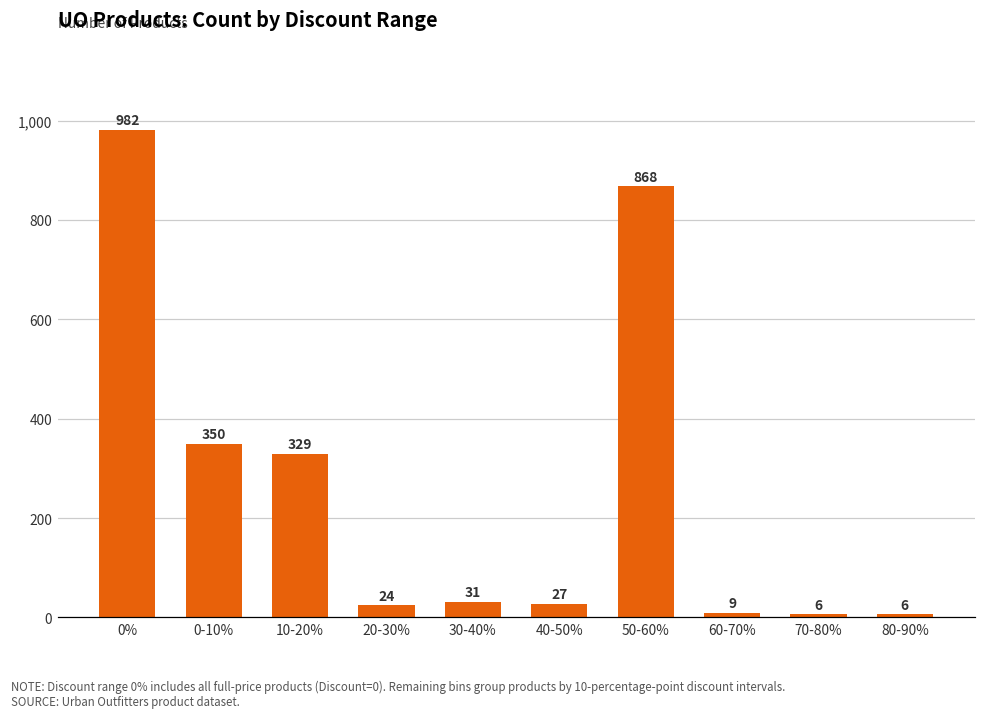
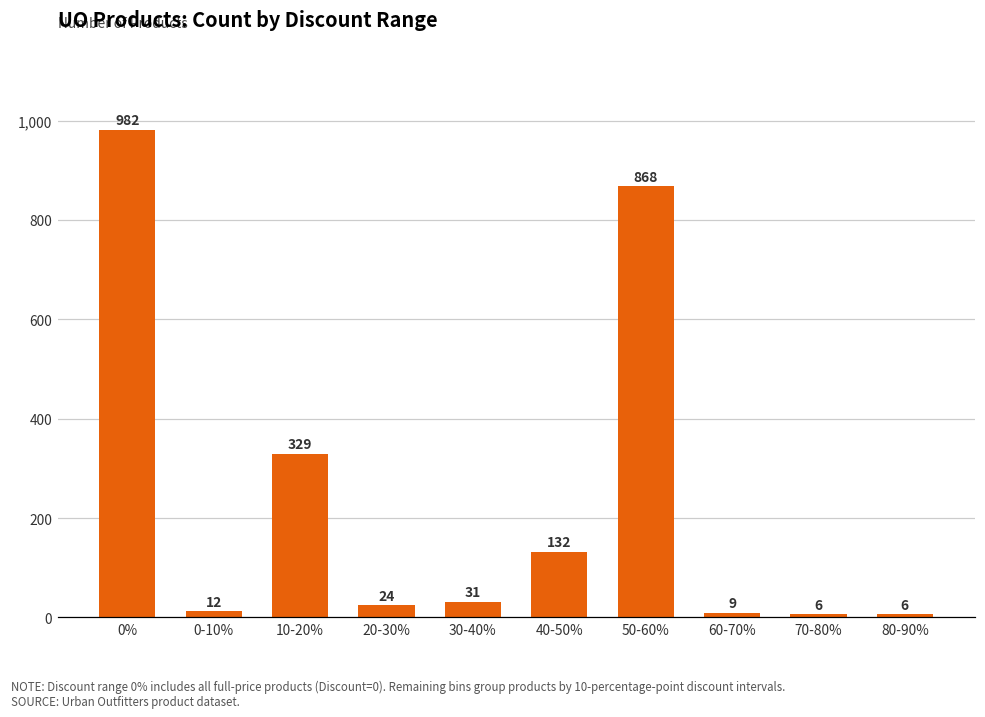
  {
    "0%": 982,
-   "0-10%": 350,
+   "0-10%": 12,
    "10-20%": 329,
    "20-30%": 24,
    "30-40%": 31,
-   "40-50%": 27,
+   "40-50%": 132,
    "50-60%": 868,
    "60-70%": 9,
    "70-80%": 6,
    "80-90%": 6
  }
